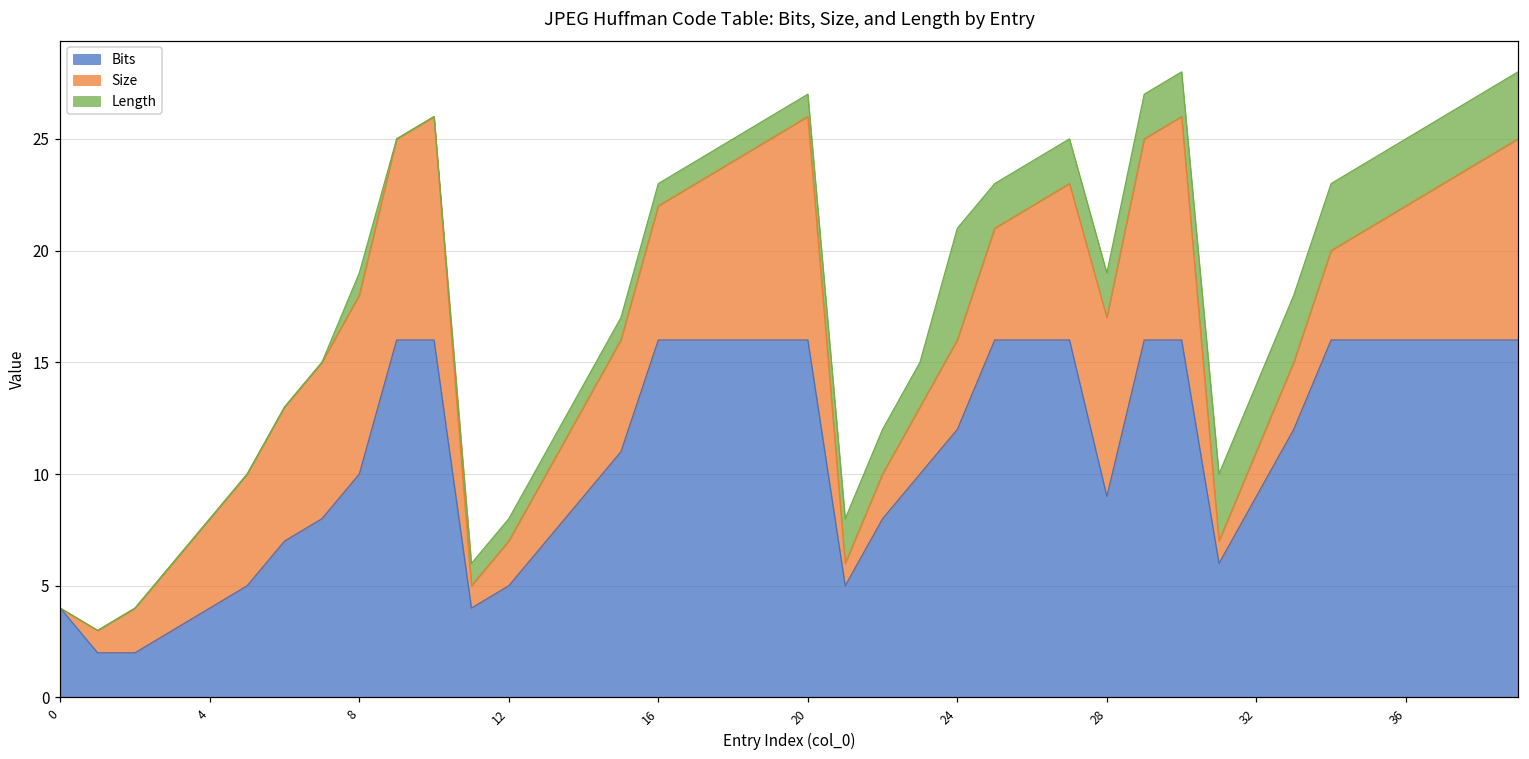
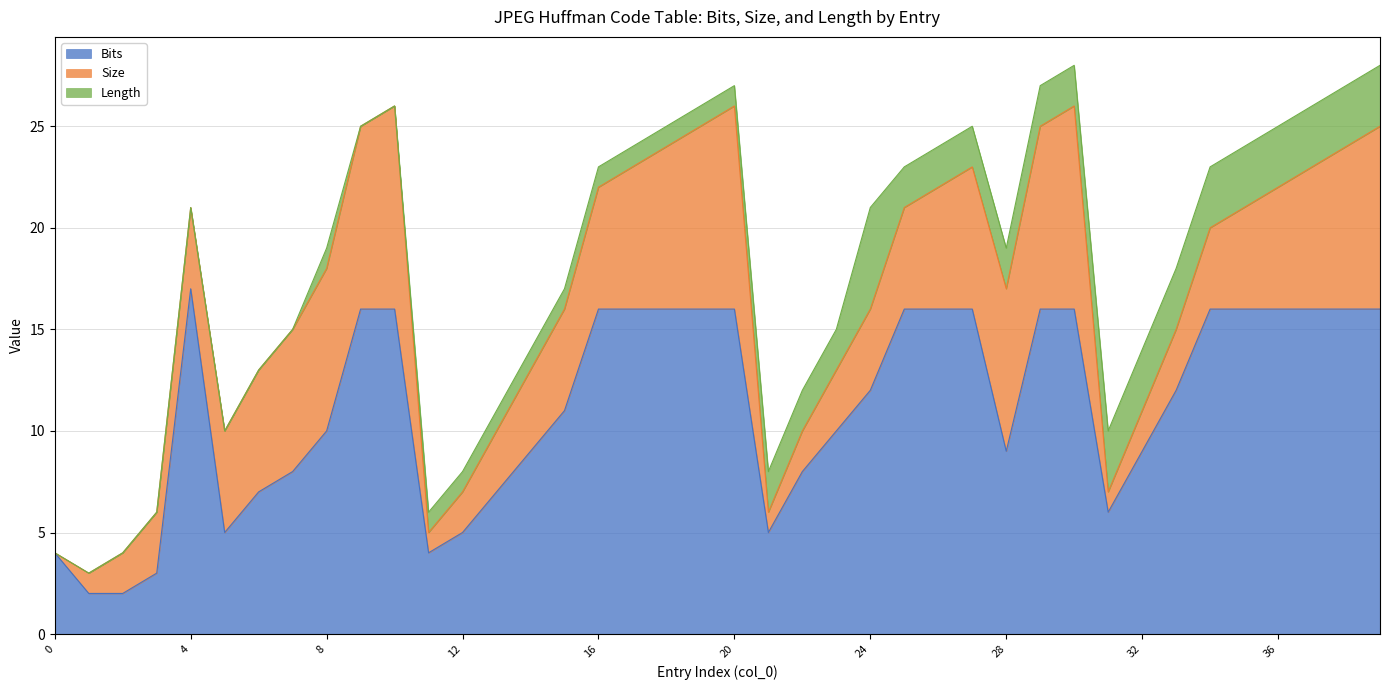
  {
    "Bits": {
-     "4": 4,
+     "4": 17,
      "8": 10,
      "12": 5,
      "16": 16,
      "20": 16,
      "24": 12,
      "28": 9,
      "32": 9,
      "36": 16
    },
    "Size": {
      "8": 18,
      "12": 7,
      "16": 22,
      "20": 26,
      "24": 16,
      "28": 17,
      "32": 11,
      "36": 22
    },
    "Length": {
      "8": 19,
      "12": 8,
      "16": 23,
      "20": 27,
      "24": 21,
      "28": 19,
      "32": 14,
      "36": 25
    }
  }
